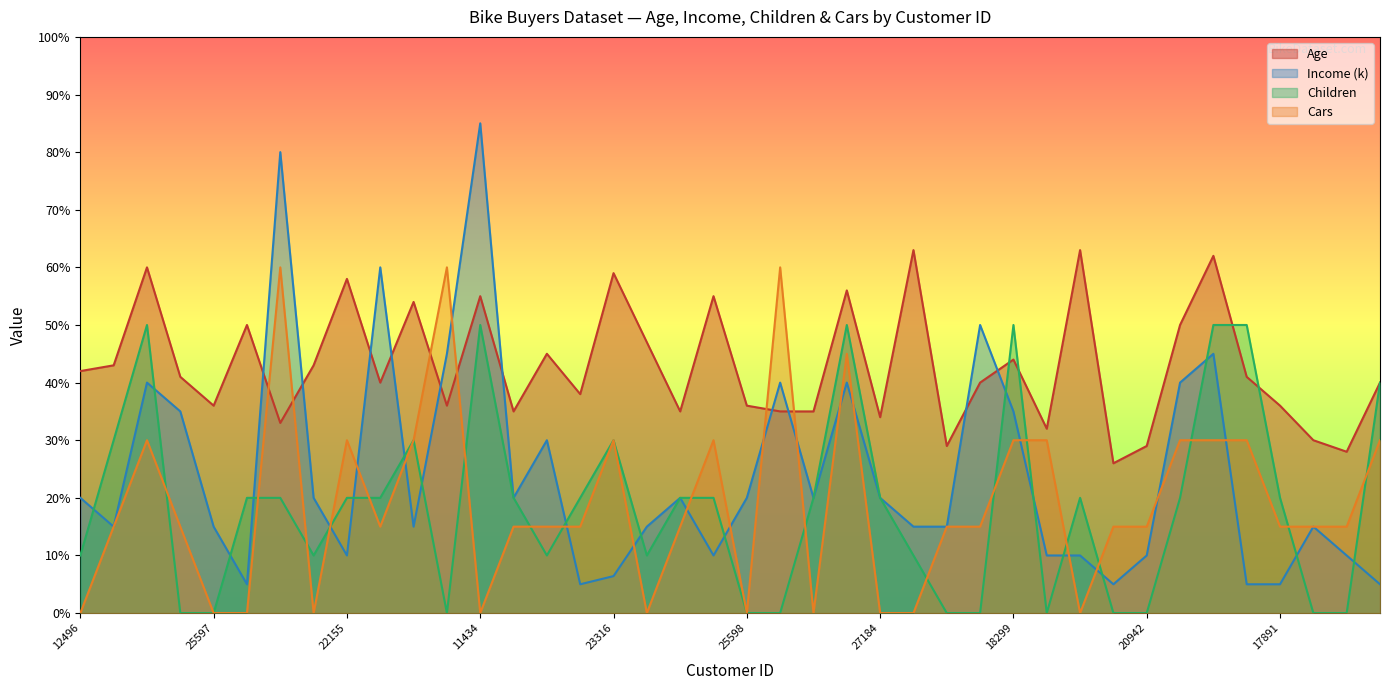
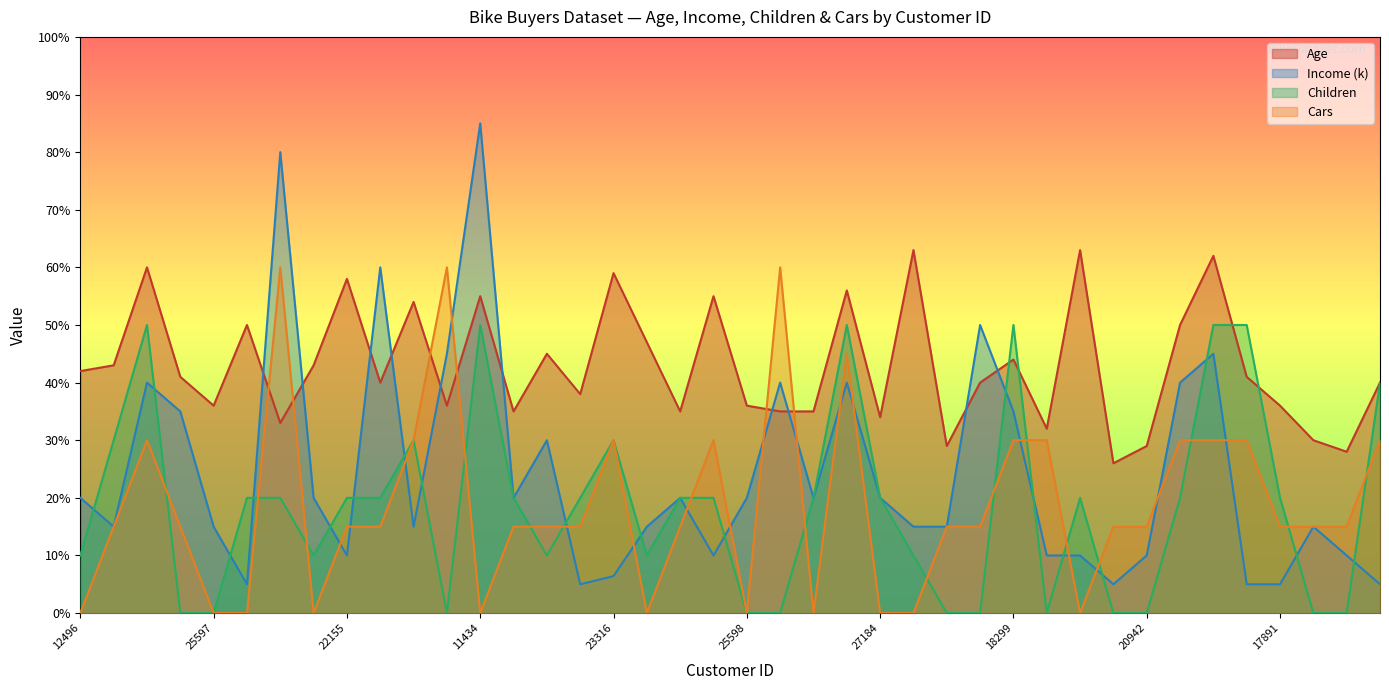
  {
    "Age": {
      "12496": "42%",
      "25597": "36%",
      "22155": "58%",
      "11434": "55%",
      "23316": "59%",
      "25598": "36%",
      "27184": "34%",
      "18299": "44%",
      "20942": "29%",
      "17891": "36%"
    },
    "Income (k)": {
      "12496": "20%",
      "25597": "15%",
      "22155": "10%",
      "11434": "85%",
      "23316": "6%",
      "25598": "20%",
      "18299": "35%",
      "20942": "10%",
      "17891": "5%"
    },
    "Children": {
      "12496": "10%",
      "22155": "20%",
      "11434": "50%",
      "18299": "50%",
      "20942": "0%",
      "17891": "20%"
    },
    "Cars": {
      "12496": "0%",
-     "22155": "30%",
+     "22155": "15%",
      "11434": "0%",
      "27184": "0%",
      "18299": "30%",
      "20942": "15%",
      "17891": "15%"
    }
  }
